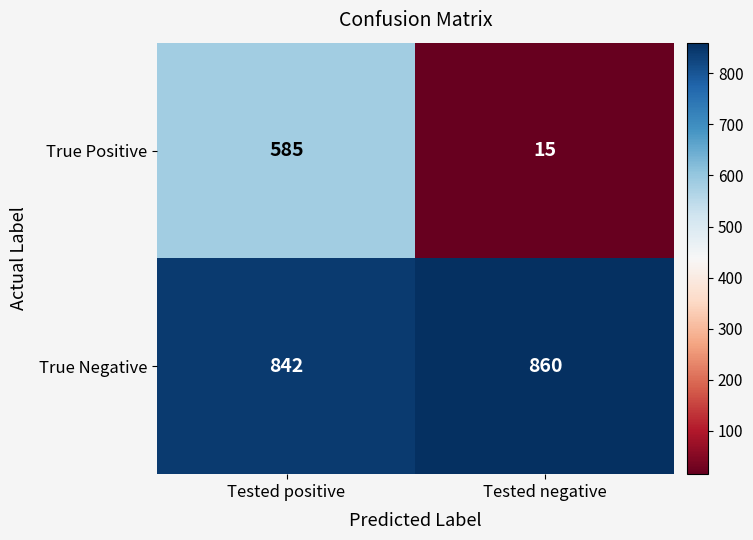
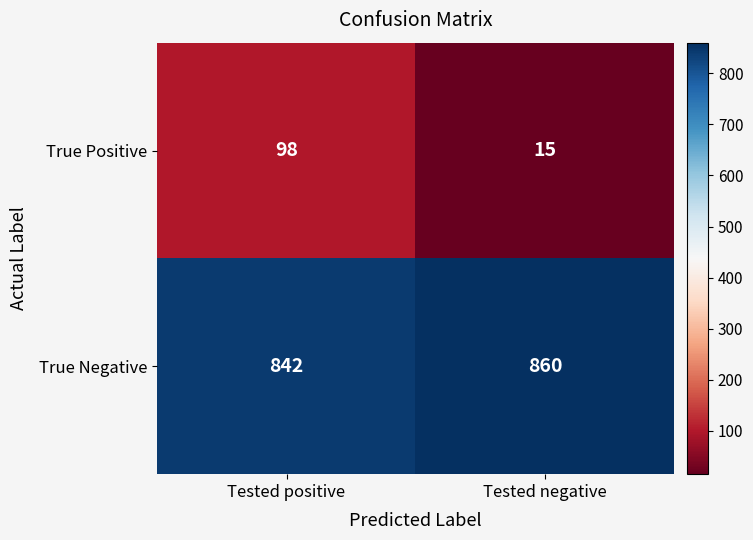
  {
    "True Positive": {
-     "Tested positive": 585,
+     "Tested positive": 98,
      "Tested negative": 15
    },
    "True Negative": {
      "Tested positive": 842,
      "Tested negative": 860
    }
  }
